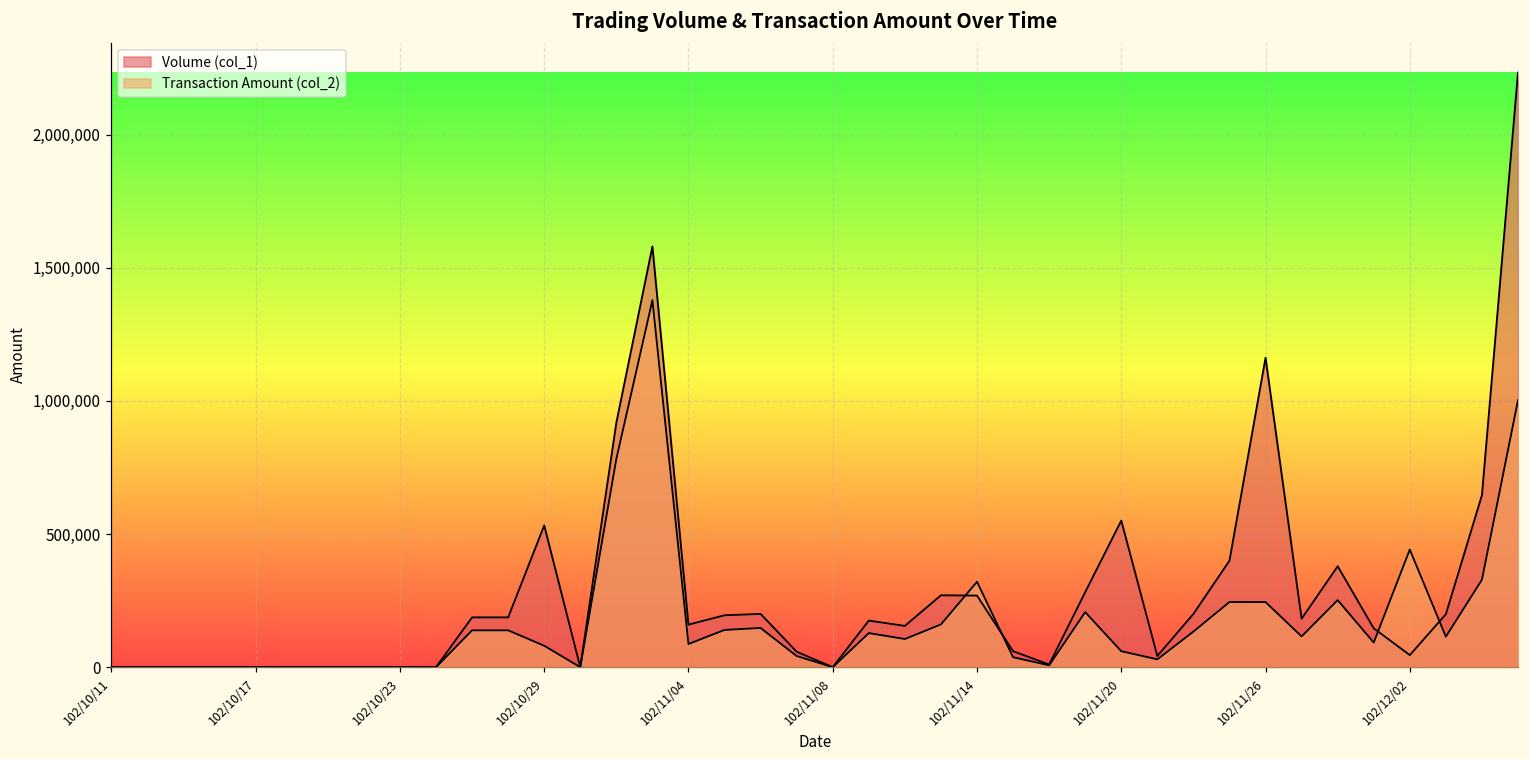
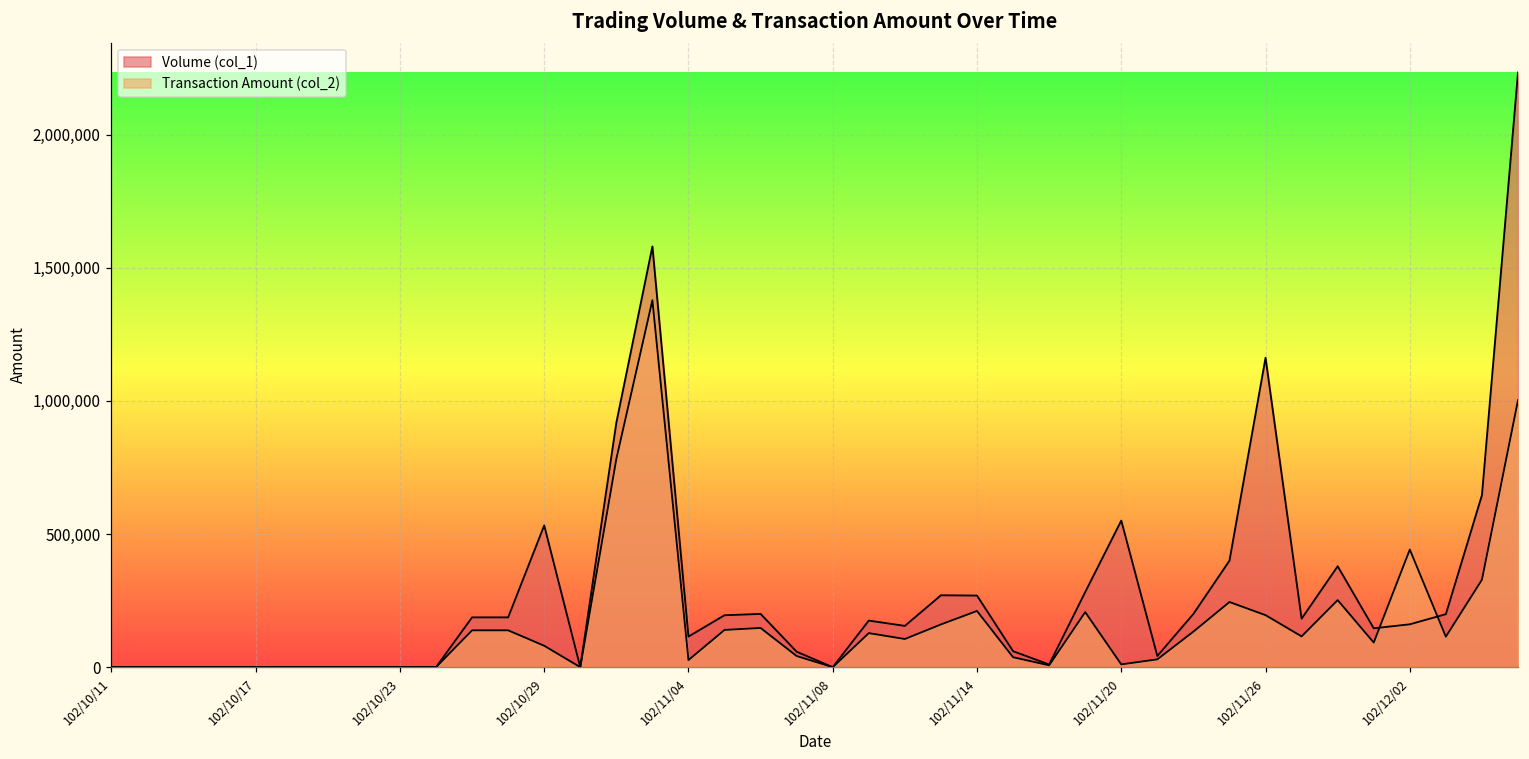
  {
    "Volume (col_1)": {
      "102/10/29": "530,000",
-     "102/11/04": "160,000",
+     "102/11/04": "120,000",
      "102/11/14": "270,000",
      "102/11/20": "550,000",
      "102/11/26": "1,160,000",
-     "102/12/02": "50,000"
+     "102/12/02": "160,000"
    },
    "Transaction Amount (col_2)": {
      "102/10/29": "80,000",
-     "102/11/04": "90,000",
-     "102/11/14": "320,000",
-     "102/11/20": "60,000",
-     "102/11/26": "240,000",
+     "102/11/04": "30,000",
+     "102/11/14": "210,000",
+     "102/11/20": "10,000",
+     "102/11/26": "200,000",
      "102/12/02": "440,000"
    }
  }
